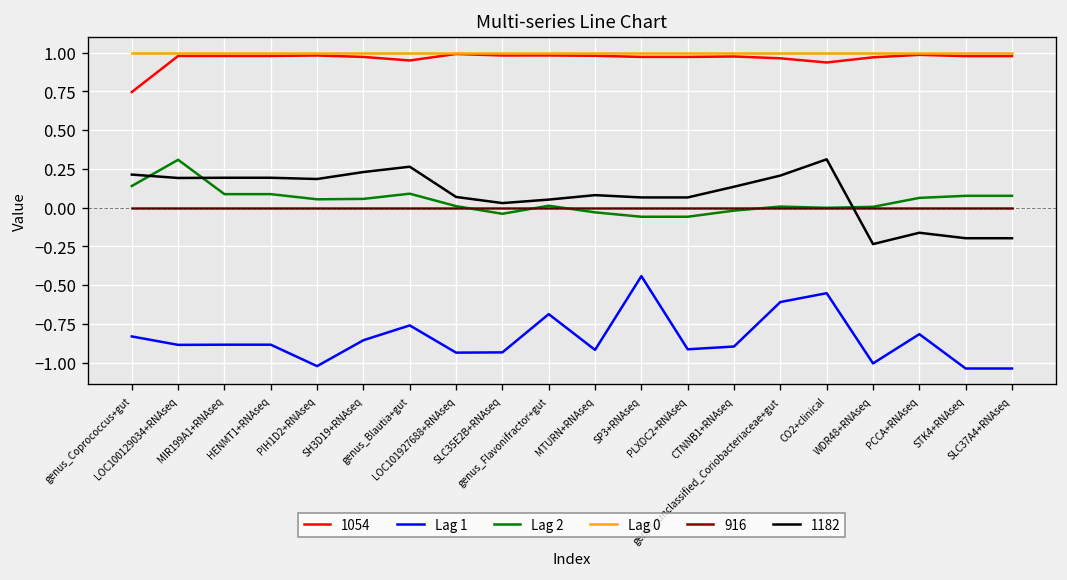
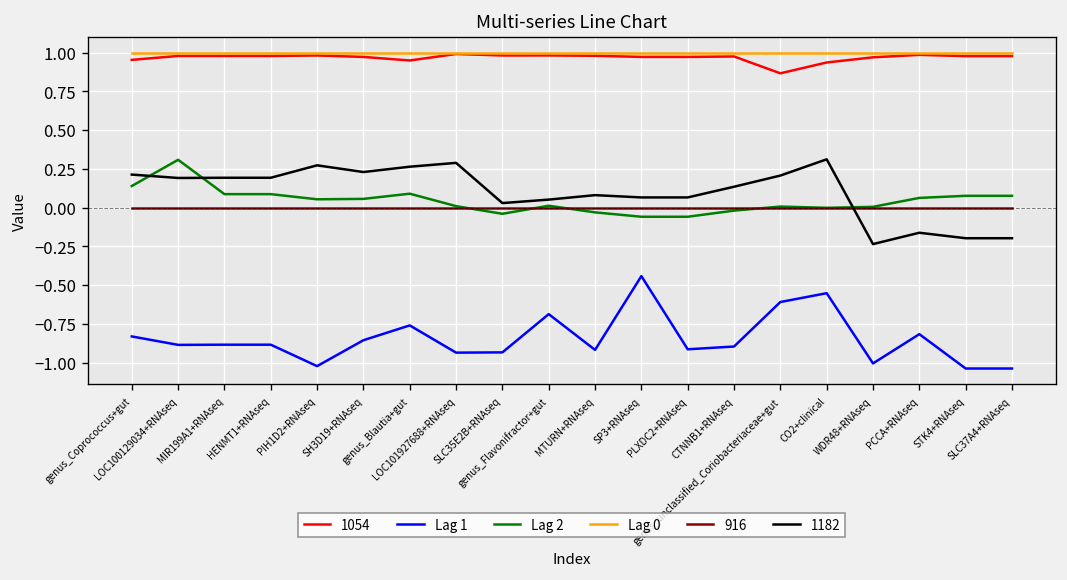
  {
    "1054": {
-     "genus_Coprococcus+gut": 0.75,
+     "genus_Coprococcus+gut": 0.95,
      "LOC100129034+RNAseq": 0.98,
      "MIR199A1+RNAseq": 0.98,
      "HENMT1+RNAseq": 0.98,
      "SH3D19+RNAseq": 0.97,
      "genus_Blautia+gut": 0.95,
      "SP3+RNAseq": 0.97,
      "PLXDC2+RNAseq": 0.97,
      "CTNNB1+RNAseq": 0.98,
-     "genus_unclassified_Coriobacteriaceae+gut": 0.96,
+     "genus_unclassified_Coriobacteriaceae+gut": 0.87,
      "CO2+clinical": 0.94,
      "WDR48+RNAseq": 0.97,
      "STK4+RNAseq": 0.98,
      "SLC37A4+RNAseq": 0.98
    },
    "Lag 1": {
      "genus_Coprococcus+gut": -0.83,
      "LOC100129034+RNAseq": -0.88,
      "MIR199A1+RNAseq": -0.88,
      "HENMT1+RNAseq": -0.88,
      "PIH1D2+RNAseq": -1.02,
      "SH3D19+RNAseq": -0.85,
      "genus_Blautia+gut": -0.76,
      "LOC101927688+RNAseq": -0.93,
      "SLC35E2B+RNAseq": -0.93,
      "genus_Flavonifractor+gut": -0.69,
      "MTURN+RNAseq": -0.92,
      "SP3+RNAseq": -0.44,
      "PLXDC2+RNAseq": -0.91,
      "CTNNB1+RNAseq": -0.90,
      "genus_unclassified_Coriobacteriaceae+gut": -0.61,
      "CO2+clinical": -0.55,
      "WDR48+RNAseq": -1.00,
      "PCCA+RNAseq": -0.82,
      "STK4+RNAseq": -1.04,
      "SLC37A4+RNAseq": -1.04
    },
    "Lag 2": {
      "genus_Coprococcus+gut": 0.14,
      "LOC100129034+RNAseq": 0.31,
      "MIR199A1+RNAseq": 0.09,
      "HENMT1+RNAseq": 0.09,
      "PIH1D2+RNAseq": 0.05,
      "SH3D19+RNAseq": 0.06,
      "genus_Blautia+gut": 0.09,
      "SLC35E2B+RNAseq": -0.04,
      "MTURN+RNAseq": -0.03,
      "SP3+RNAseq": -0.06,
      "PLXDC2+RNAseq": -0.06,
      "PCCA+RNAseq": 0.06,
      "STK4+RNAseq": 0.08,
      "SLC37A4+RNAseq": 0.08
    },
    "Lag 0": {
      "genus_Coprococcus+gut": 1.00,
      "LOC100129034+RNAseq": 1.00,
      "MIR199A1+RNAseq": 1.00,
      "HENMT1+RNAseq": 1.00,
      "SH3D19+RNAseq": 1.00,
      "genus_Blautia+gut": 1.00,
      "SP3+RNAseq": 1.00,
      "PLXDC2+RNAseq": 1.00,
      "CTNNB1+RNAseq": 1.00,
      "genus_unclassified_Coriobacteriaceae+gut": 1.00,
      "CO2+clinical": 1.00,
      "WDR48+RNAseq": 1.00,
      "STK4+RNAseq": 1.00,
      "SLC37A4+RNAseq": 1.00
    },
    "916": {
      "genus_Coprococcus+gut": 0.00,
      "LOC100129034+RNAseq": 0.00,
      "MIR199A1+RNAseq": 0.00,
      "HENMT1+RNAseq": 0.00,
      "PIH1D2+RNAseq": 0.00,
      "SH3D19+RNAseq": 0.00,
      "genus_Blautia+gut": 0.00,
      "SLC35E2B+RNAseq": 0.00,
      "MTURN+RNAseq": 0.00,
      "SP3+RNAseq": 0.00,
      "PLXDC2+RNAseq": 0.00,
      "PCCA+RNAseq": 0.00,
      "STK4+RNAseq": 0.00,
      "SLC37A4+RNAseq": 0.00
    },
    "1182": {
      "genus_Coprococcus+gut": 0.21,
      "LOC100129034+RNAseq": 0.19,
      "MIR199A1+RNAseq": 0.19,
      "HENMT1+RNAseq": 0.19,
-     "PIH1D2+RNAseq": 0.19,
+     "PIH1D2+RNAseq": 0.27,
      "SH3D19+RNAseq": 0.23,
      "genus_Blautia+gut": 0.26,
-     "LOC101927688+RNAseq": 0.07,
+     "LOC101927688+RNAseq": 0.29,
      "SLC35E2B+RNAseq": 0.03,
      "genus_Flavonifractor+gut": 0.05,
      "MTURN+RNAseq": 0.08,
      "SP3+RNAseq": 0.07,
      "PLXDC2+RNAseq": 0.07,
      "CTNNB1+RNAseq": 0.14,
      "genus_unclassified_Coriobacteriaceae+gut": 0.21,
      "CO2+clinical": 0.31,
      "WDR48+RNAseq": -0.23,
      "PCCA+RNAseq": -0.16,
      "STK4+RNAseq": -0.20,
      "SLC37A4+RNAseq": -0.20
    }
  }
